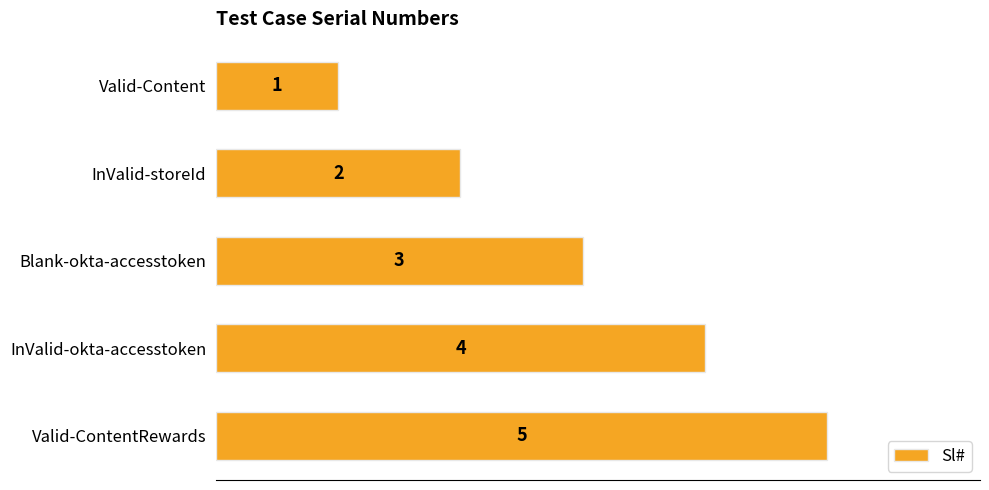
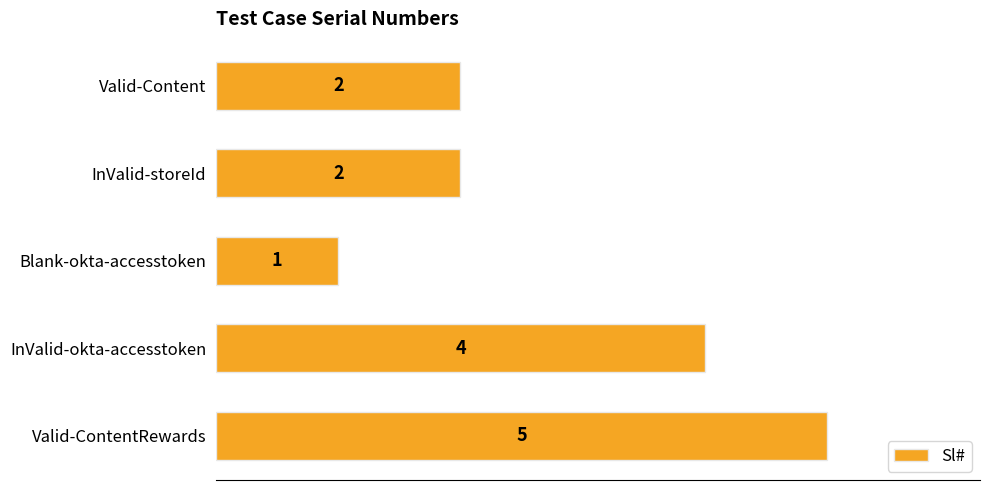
  {
-   "Valid-Content": 1,
+   "Valid-Content": 2,
    "InValid-storeId": 2,
-   "Blank-okta-accesstoken": 3,
+   "Blank-okta-accesstoken": 1,
    "InValid-okta-accesstoken": 4,
    "Valid-ContentRewards": 5
  }
